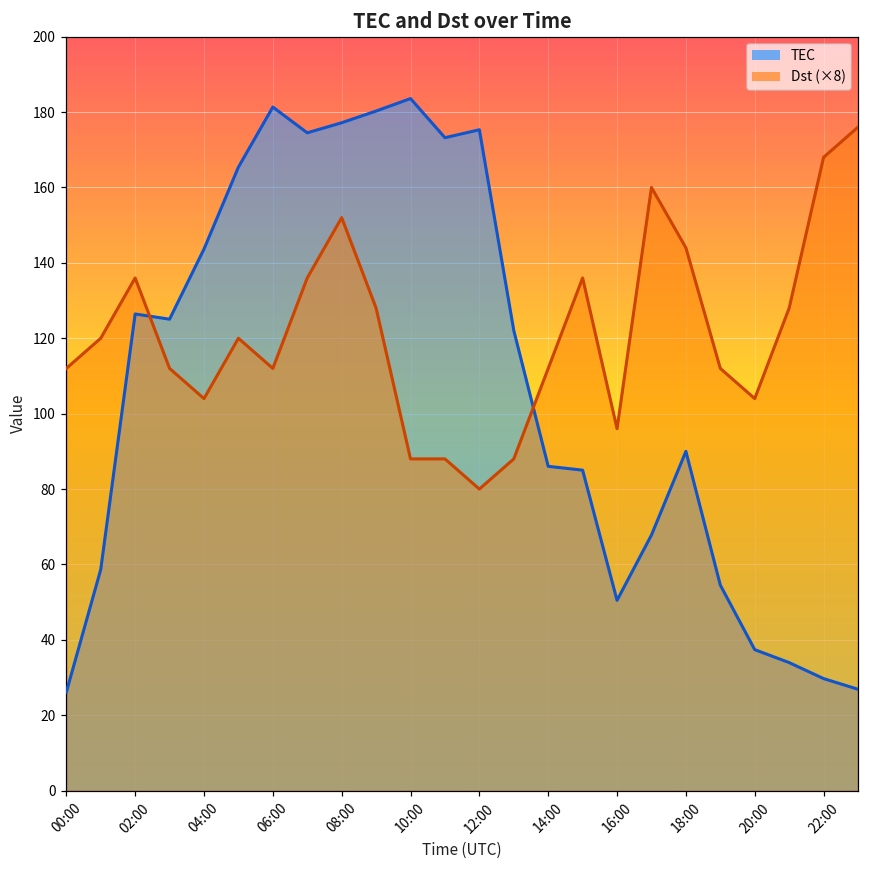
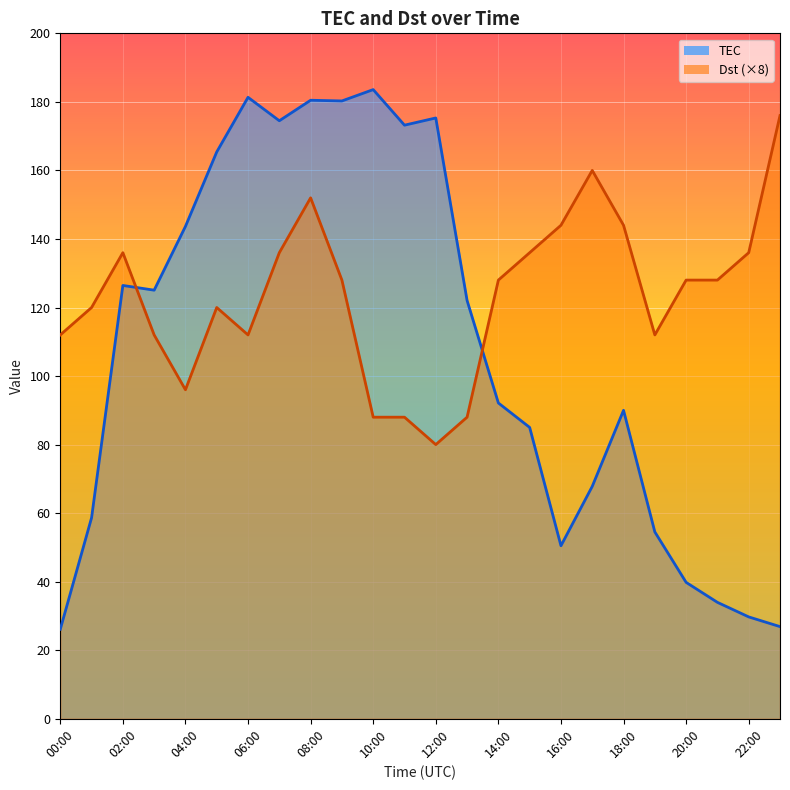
  {
    "TEC": {
      "00:00": 26,
      "02:00": 126,
      "04:00": 144,
      "06:00": 181,
-     "08:00": 177,
+     "08:00": 180,
      "10:00": 184,
      "12:00": 175,
-     "14:00": 86,
+     "14:00": 92,
      "16:00": 50,
      "18:00": 90,
-     "20:00": 37,
+     "20:00": 40,
      "22:00": 30
    },
    "Dst (×8)": {
      "00:00": 112,
      "02:00": 136,
-     "04:00": 104,
+     "04:00": 96,
      "06:00": 112,
      "08:00": 152,
      "10:00": 88,
      "12:00": 80,
-     "14:00": 112,
-     "16:00": 96,
+     "14:00": 128,
+     "16:00": 144,
      "18:00": 144,
-     "20:00": 104,
-     "22:00": 168
+     "20:00": 128,
+     "22:00": 136
    }
  }
